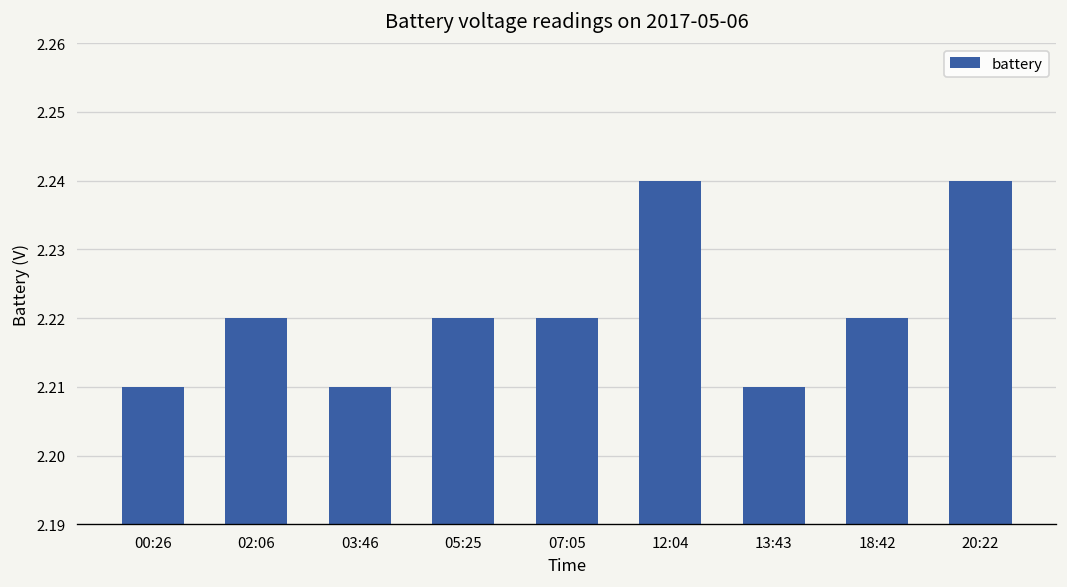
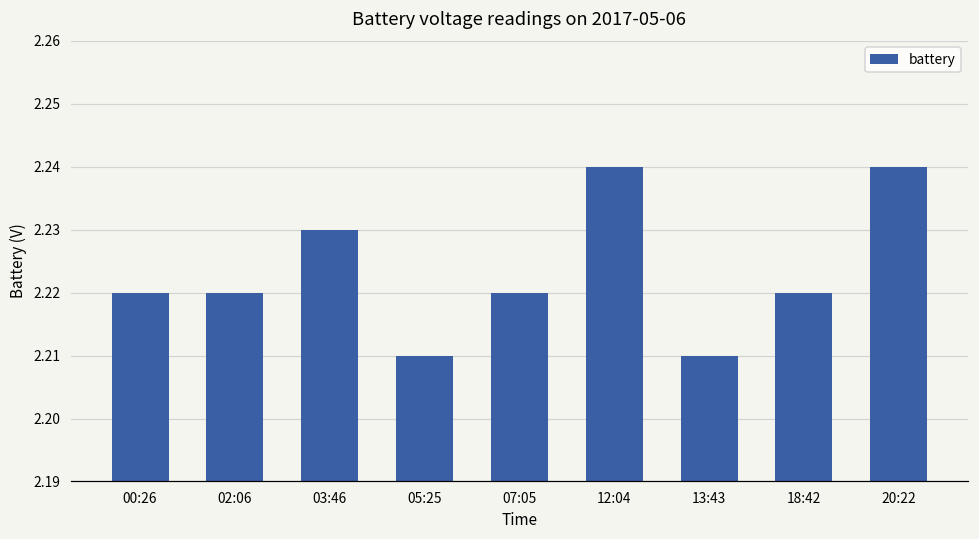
  {
-   "00:26": 2.21,
+   "00:26": 2.22,
    "02:06": 2.22,
-   "03:46": 2.21,
-   "05:25": 2.22,
+   "03:46": 2.23,
+   "05:25": 2.21,
    "07:05": 2.22,
    "12:04": 2.24,
    "13:43": 2.21,
    "18:42": 2.22,
    "20:22": 2.24
  }
